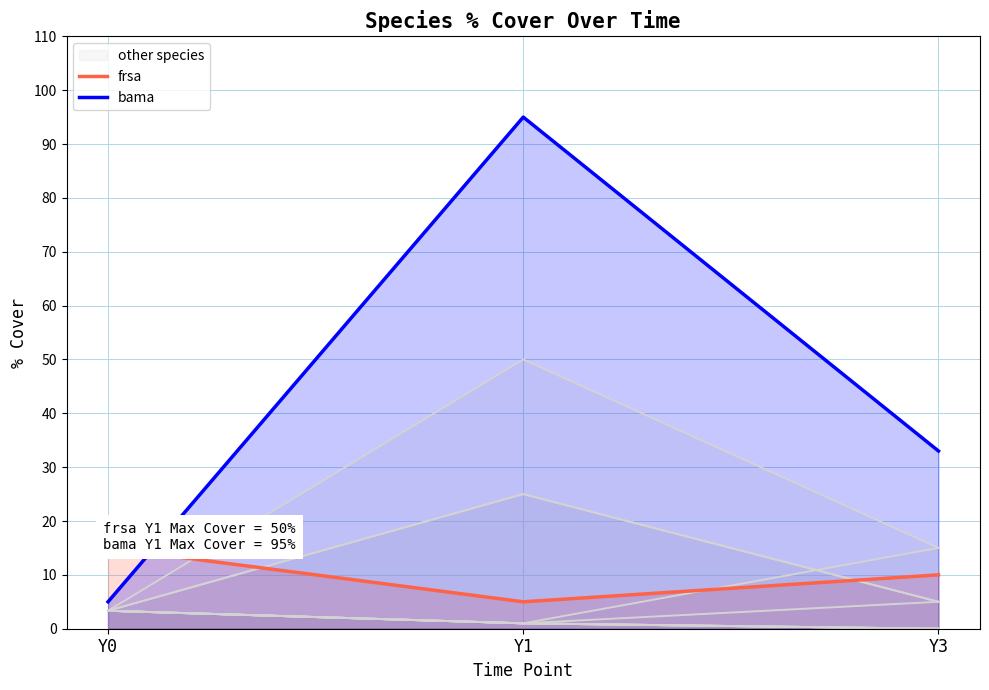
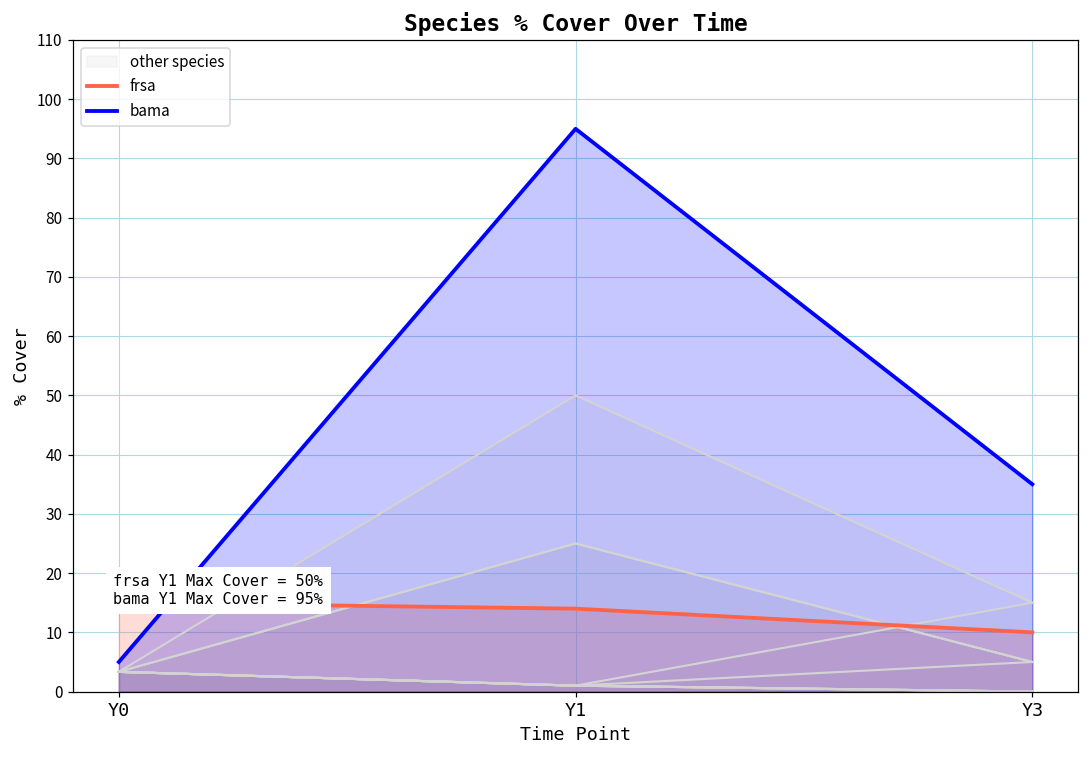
  {
    "frsa": {
-     "Y1": 5,
+     "Y1": 14,
      "Y3": 10
    },
    "bama": {
      "Y0": 5,
      "Y1": 95,
-     "Y3": 33
+     "Y3": 35
    }
  }
